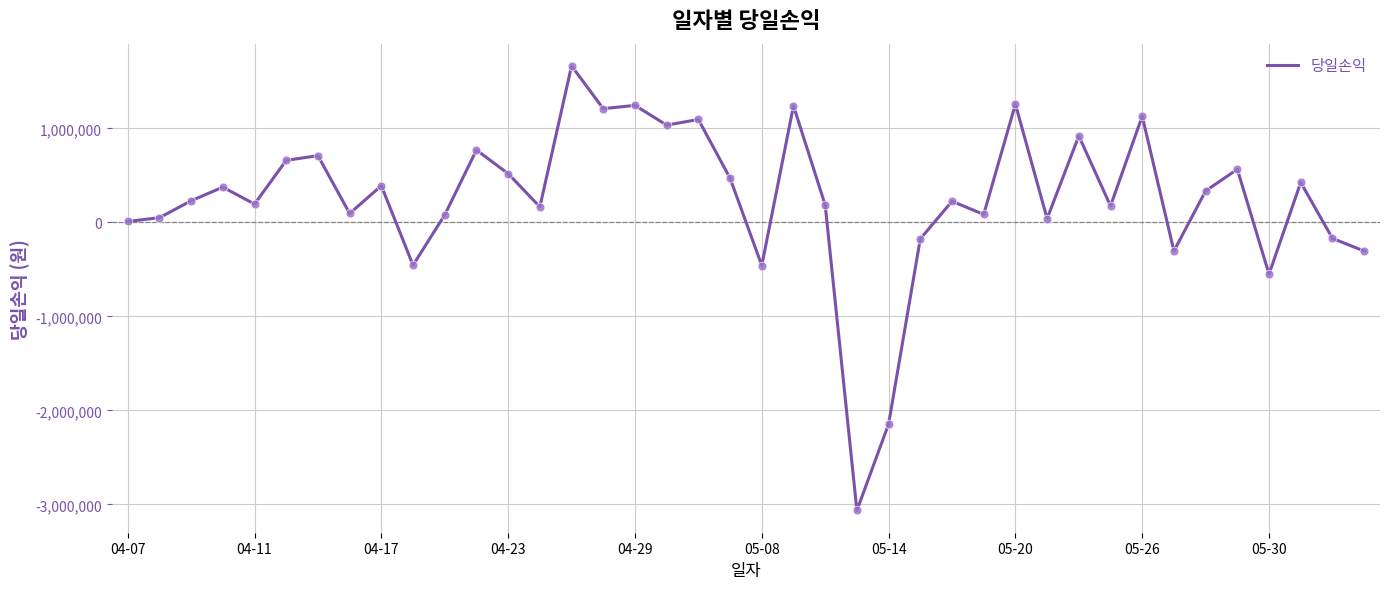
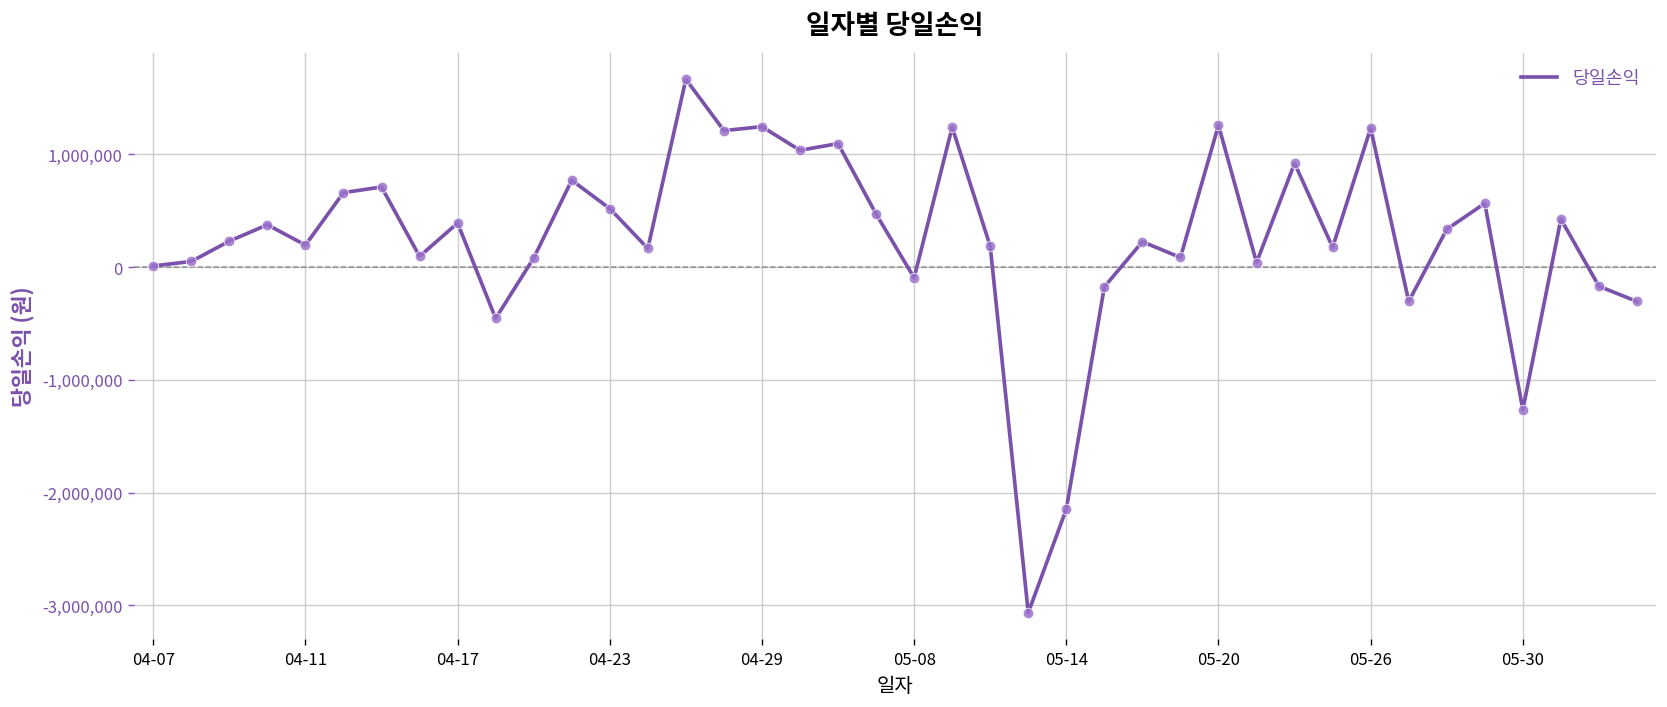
  {
    "04-07": "0",
    "04-11": "200,000",
    "04-17": "400,000",
    "04-23": "500,000",
    "04-29": "1,200,000",
-   "05-08": "-500,000",
+   "05-08": "-100,000",
    "05-14": "-2,100,000",
    "05-20": "1,300,000",
-   "05-26": "1,100,000",
-   "05-30": "-600,000"
+   "05-26": "1,200,000",
+   "05-30": "-1,300,000"
  }
